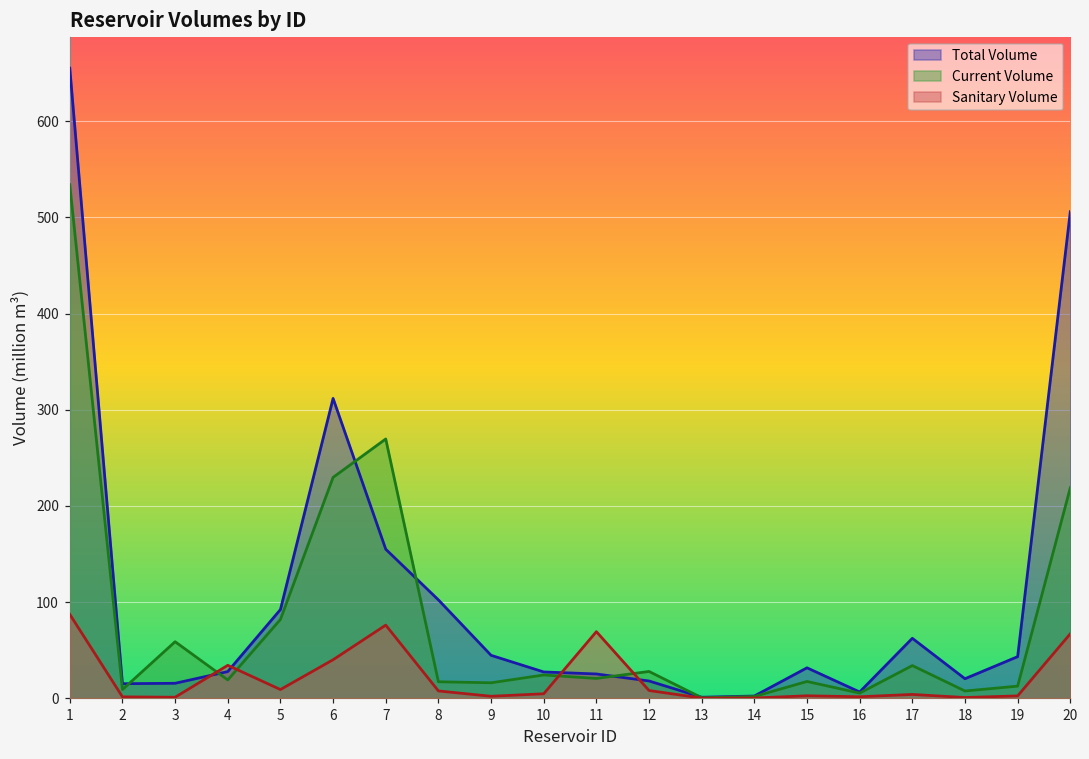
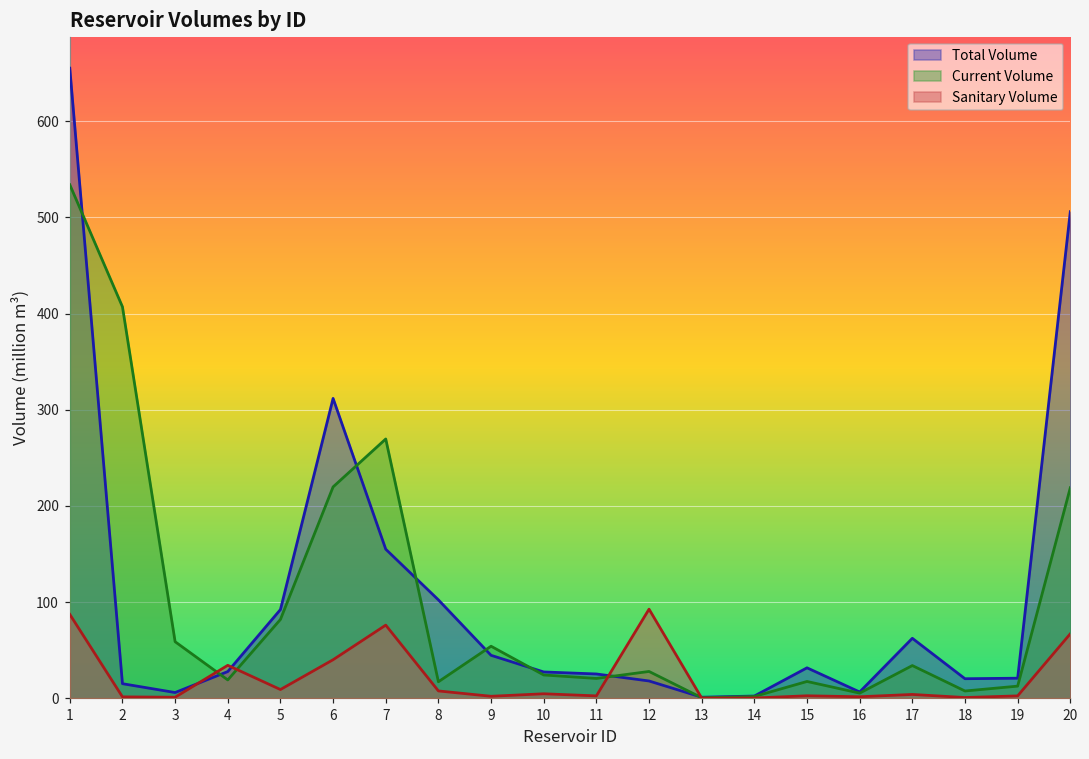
  {
    "Total Volume": {
      "1": 660,
      "2": 20,
-     "3": 20,
+     "3": 10,
      "4": 30,
      "5": 90,
      "6": 310,
      "7": 150,
      "8": 100,
      "9": 40,
      "10": 30,
      "11": 30,
      "12": 20,
      "15": 30,
      "17": 60,
      "18": 20,
-     "19": 40,
+     "19": 20,
      "20": 510
    },
    "Current Volume": {
      "1": 530,
-     "2": 10,
+     "2": 410,
      "3": 60,
      "4": 20,
      "5": 80,
-     "6": 230,
+     "6": 220,
      "7": 270,
      "8": 20,
-     "9": 20,
+     "9": 50,
      "10": 20,
      "11": 20,
      "12": 30,
      "15": 20,
      "17": 30,
      "18": 10,
      "19": 10,
      "20": 220
    },
    "Sanitary Volume": {
      "1": 90,
      "2": 0,
      "3": 0,
      "4": 30,
      "5": 10,
      "6": 40,
      "7": 80,
      "8": 10,
      "9": 0,
      "10": 0,
-     "11": 70,
-     "12": 10,
+     "11": 0,
+     "12": 90,
      "15": 0,
      "16": 0,
      "17": 0,
      "18": 0,
      "19": 0,
      "20": 70
    }
  }
